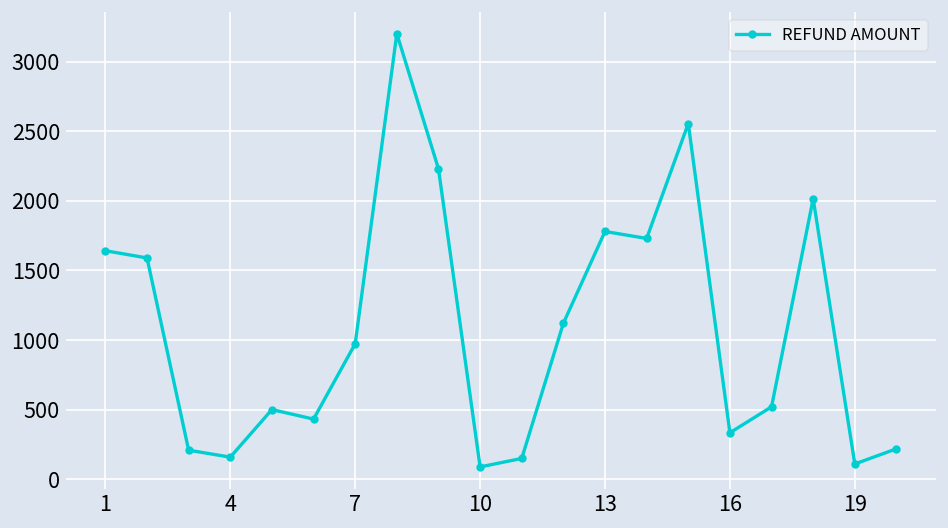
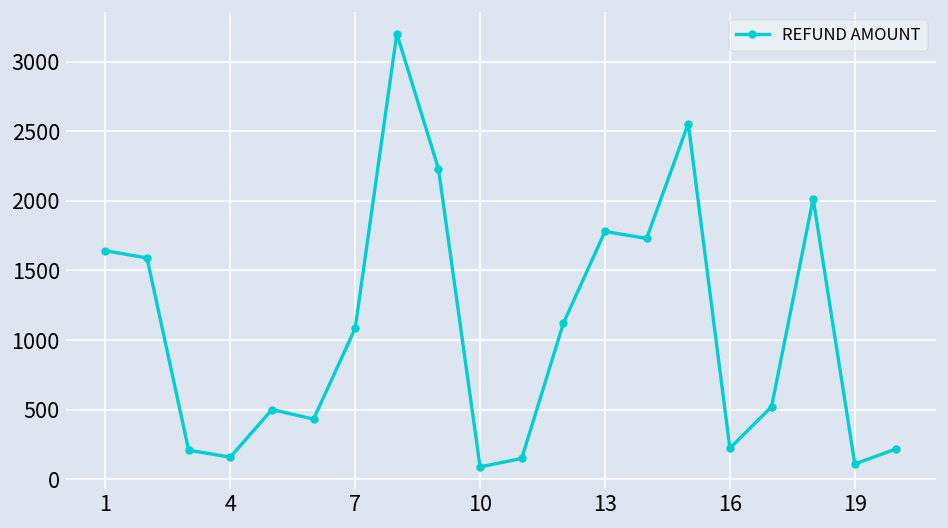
  {
    "1": 1640,
    "4": 160,
-   "7": 970,
+   "7": 1090,
    "10": 90,
    "13": 1780,
-   "16": 340,
+   "16": 220,
    "19": 110
  }
